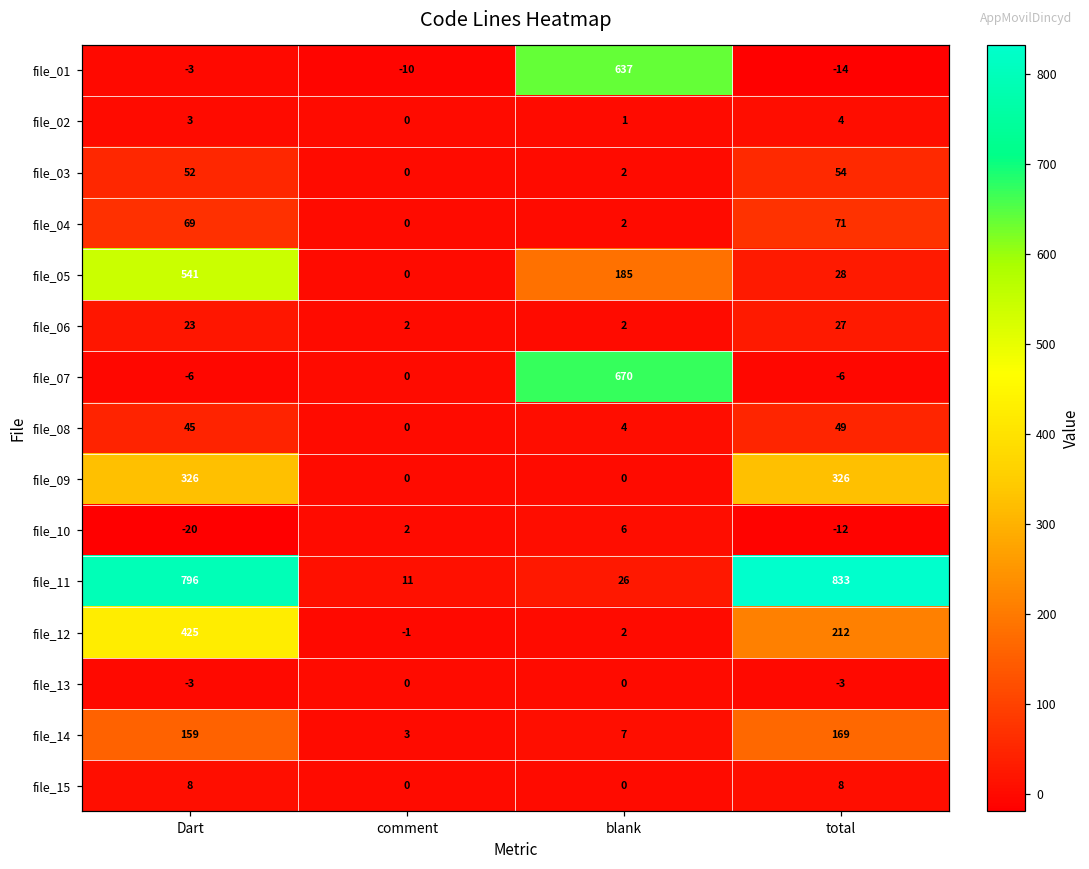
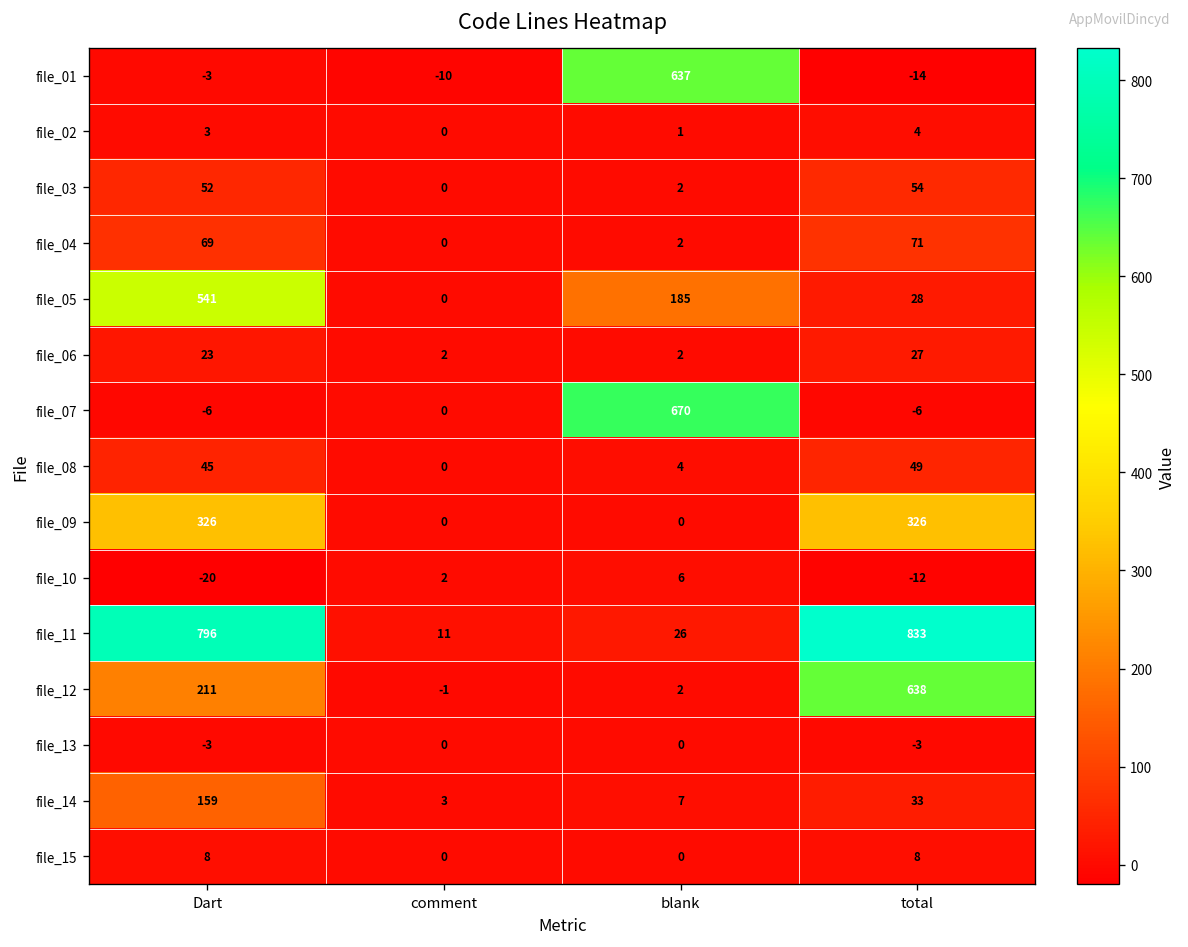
  {
    "file_01": {
      "Dart": -3,
      "comment": -10,
      "blank": 637,
      "total": -14
    },
    "file_02": {
      "Dart": 3,
      "comment": 0,
      "blank": 1,
      "total": 4
    },
    "file_03": {
      "Dart": 52,
      "comment": 0,
      "blank": 2,
      "total": 54
    },
    "file_04": {
      "Dart": 69,
      "comment": 0,
      "blank": 2,
      "total": 71
    },
    "file_05": {
      "Dart": 541,
      "comment": 0,
      "blank": 185,
      "total": 28
    },
    "file_06": {
      "Dart": 23,
      "comment": 2,
      "blank": 2,
      "total": 27
    },
    "file_07": {
      "Dart": -6,
      "comment": 0,
      "blank": 670,
      "total": -6
    },
    "file_08": {
      "Dart": 45,
      "comment": 0,
      "blank": 4,
      "total": 49
    },
    "file_09": {
      "Dart": 326,
      "comment": 0,
      "blank": 0,
      "total": 326
    },
    "file_10": {
      "Dart": -20,
      "comment": 2,
      "blank": 6,
      "total": -12
    },
    "file_11": {
      "Dart": 796,
      "comment": 11,
      "blank": 26,
      "total": 833
    },
    "file_12": {
-     "Dart": 425,
+     "Dart": 211,
      "comment": -1,
      "blank": 2,
-     "total": 212
+     "total": 638
    },
    "file_13": {
      "Dart": -3,
      "comment": 0,
      "blank": 0,
      "total": -3
    },
    "file_14": {
      "Dart": 159,
      "comment": 3,
      "blank": 7,
-     "total": 169
+     "total": 33
    },
    "file_15": {
      "Dart": 8,
      "comment": 0,
      "blank": 0,
      "total": 8
    }
  }
